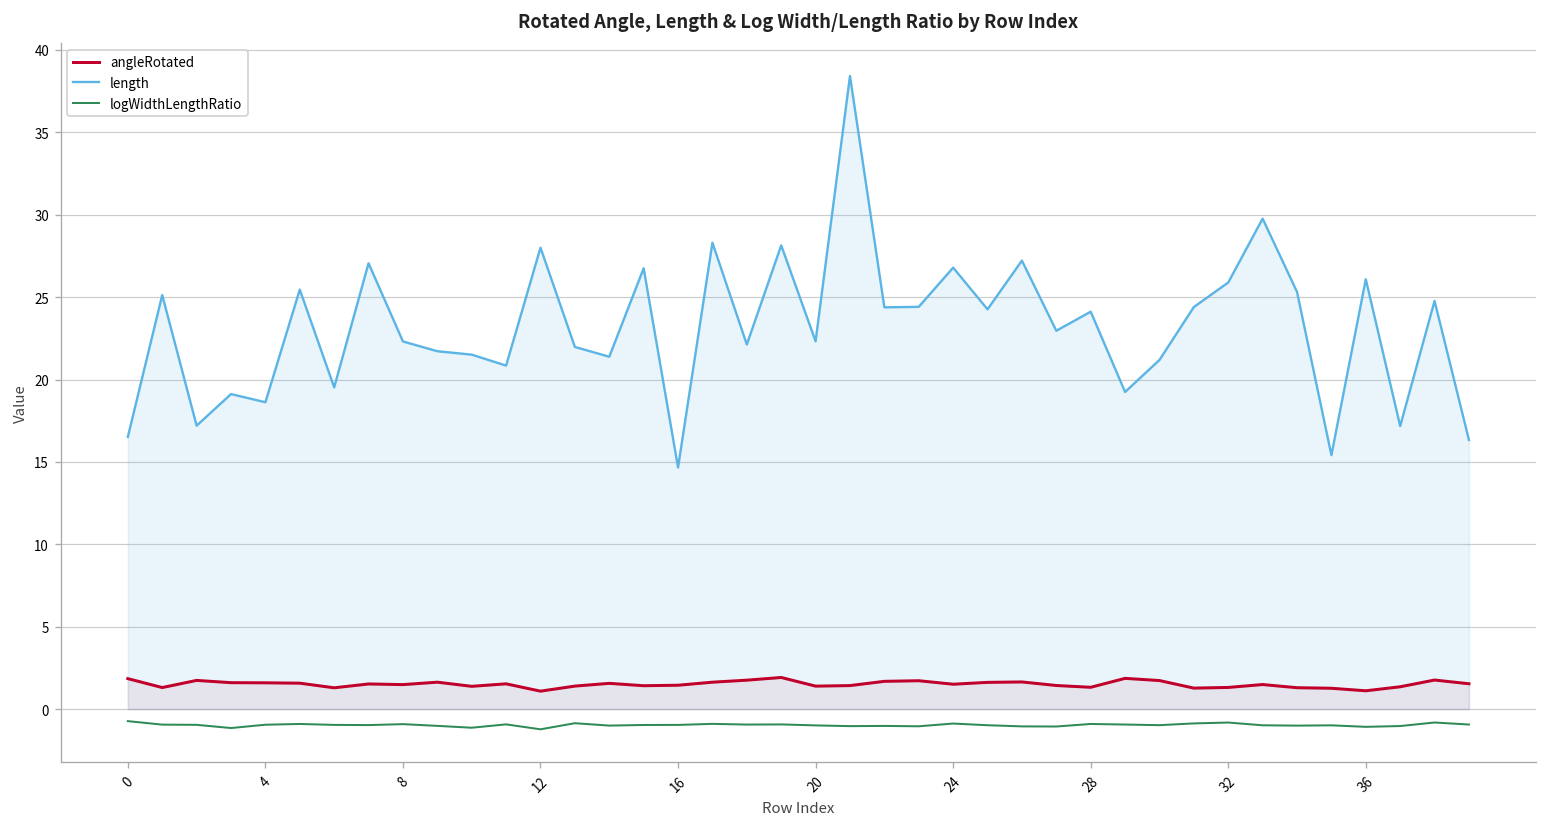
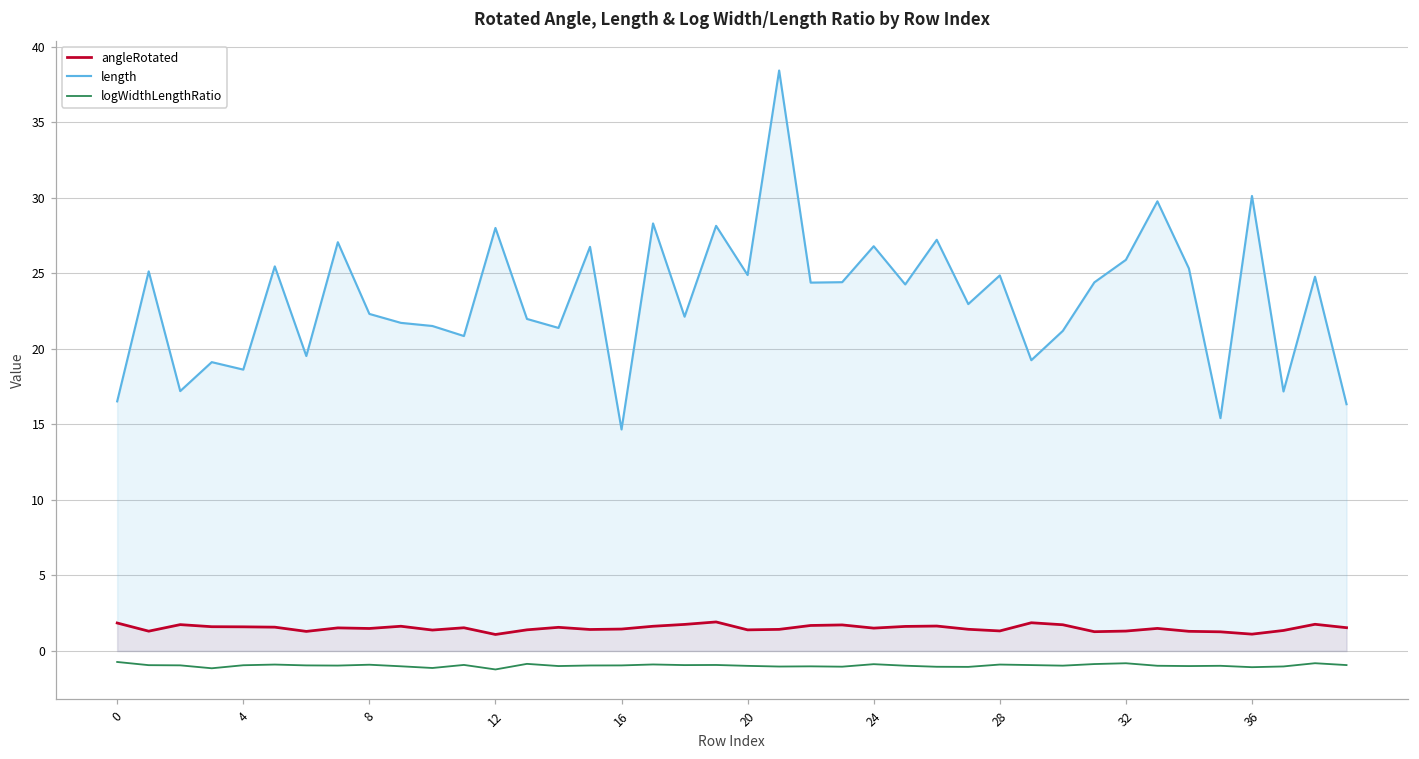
  {
    "angleRotated": {
      "0": 1.9,
      "4": 1.6,
      "8": 1.5,
      "12": 1.1,
      "16": 1.5,
      "20": 1.4,
      "24": 1.5,
      "28": 1.3,
      "32": 1.3,
      "36": 1.1
    },
    "length": {
      "0": 16.5,
      "4": 18.6,
      "8": 22.3,
      "12": 28.0,
      "16": 14.7,
-     "20": 22.3,
+     "20": 24.9,
      "24": 26.8,
-     "28": 24.1,
+     "28": 24.9,
      "32": 25.9,
-     "36": 26.1
+     "36": 30.1
    },
    "logWidthLengthRatio": {
      "0": -0.7,
      "4": -0.9,
      "8": -0.9,
      "12": -1.2,
      "16": -1.0,
      "20": -1.0,
      "24": -0.9,
      "28": -0.9,
      "32": -0.8,
      "36": -1.1
    }
  }
